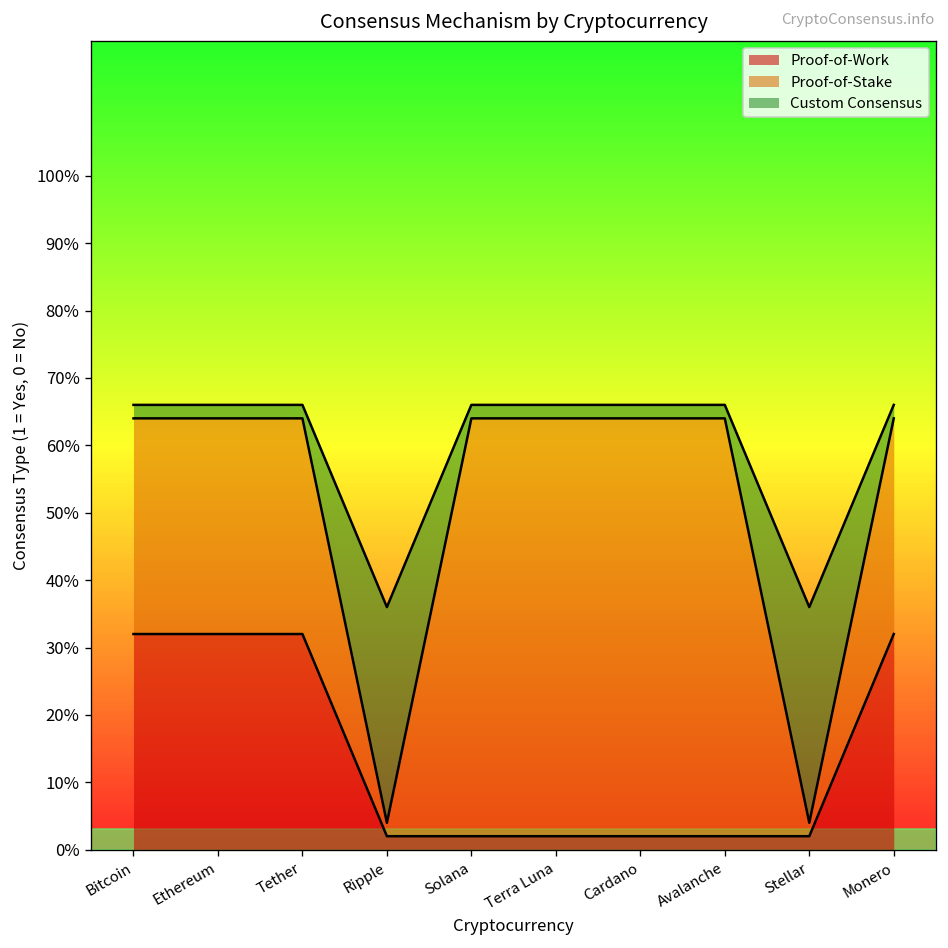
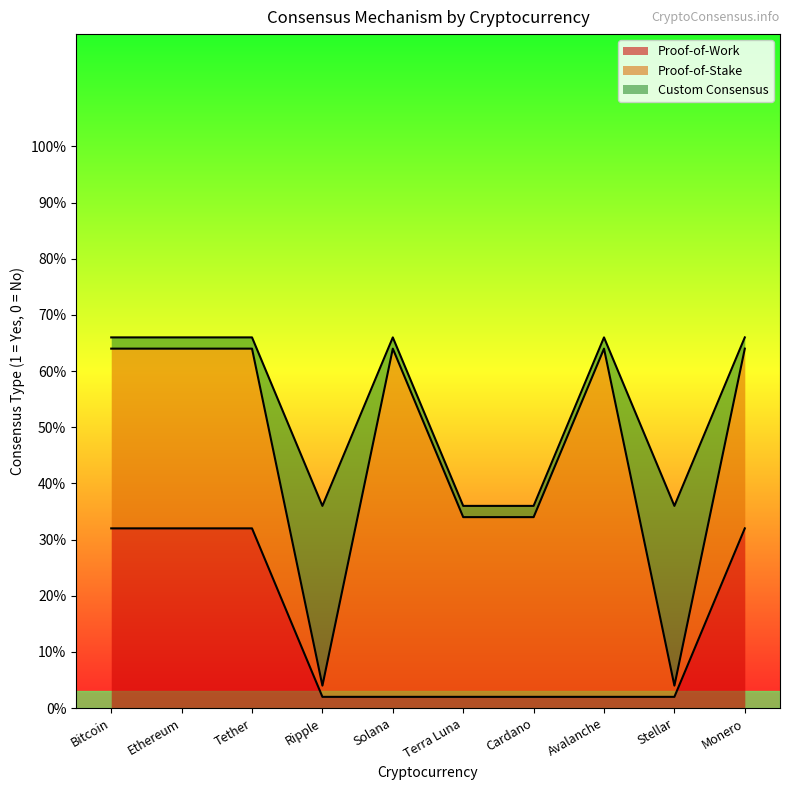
  {
    "Proof-of-Work": {
      "Bitcoin": "32%",
      "Ethereum": "32%",
      "Tether": "32%",
      "Monero": "32%"
    },
    "Proof-of-Stake": {
      "Bitcoin": "32%",
      "Ethereum": "32%",
      "Tether": "32%",
      "Ripple": "2%",
      "Solana": "62%",
-     "Terra Luna": "62%",
-     "Cardano": "62%",
+     "Terra Luna": "32%",
+     "Cardano": "32%",
      "Avalanche": "62%",
      "Stellar": "2%",
      "Monero": "32%"
    },
    "Custom Consensus": {
      "Bitcoin": "2%",
      "Ethereum": "2%",
      "Tether": "2%",
      "Ripple": "32%",
      "Solana": "2%",
      "Terra Luna": "2%",
      "Cardano": "2%",
      "Avalanche": "2%",
      "Stellar": "32%",
      "Monero": "2%"
    }
  }
